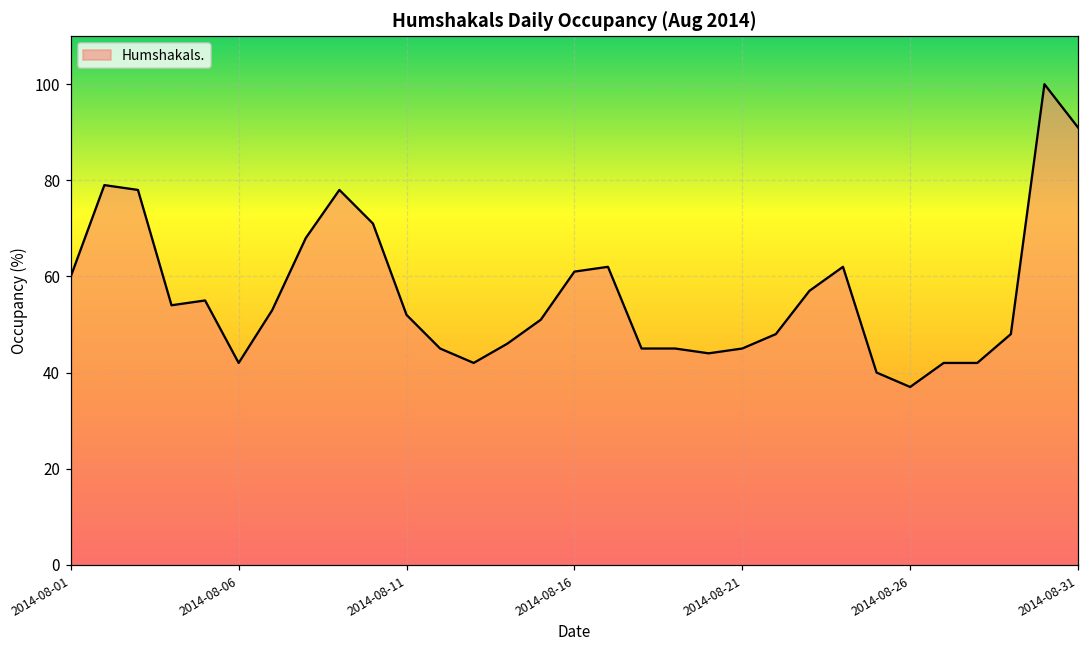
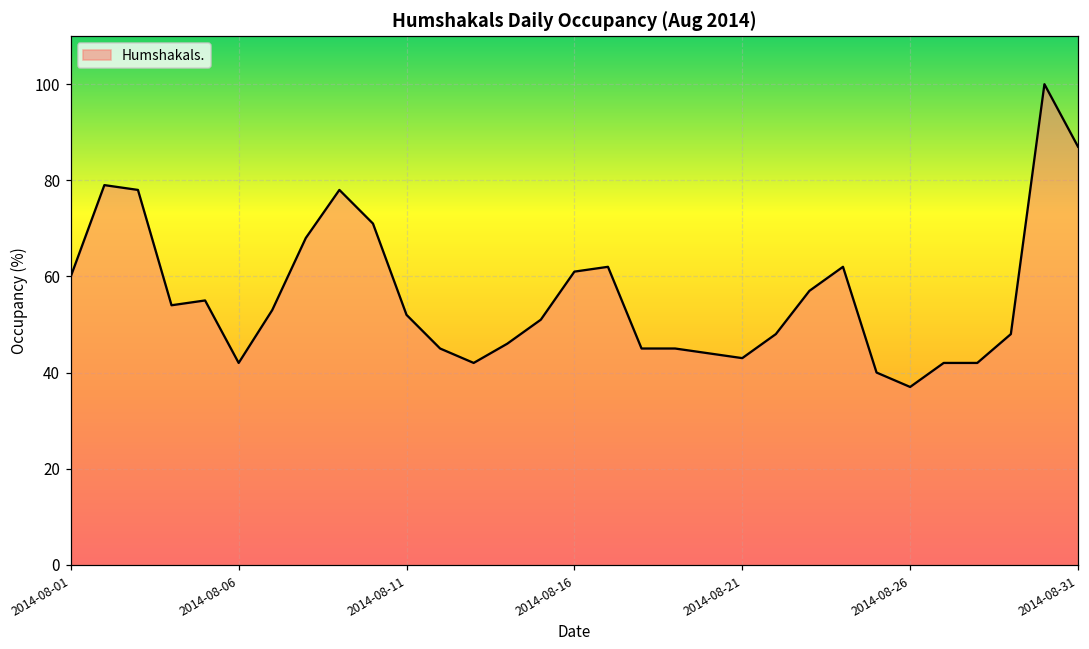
  {
    "2014-08-01": 60,
    "2014-08-06": 42,
    "2014-08-11": 52,
    "2014-08-16": 61,
-   "2014-08-21": 45,
+   "2014-08-21": 43,
    "2014-08-26": 37,
-   "2014-08-31": 91
+   "2014-08-31": 87
  }
